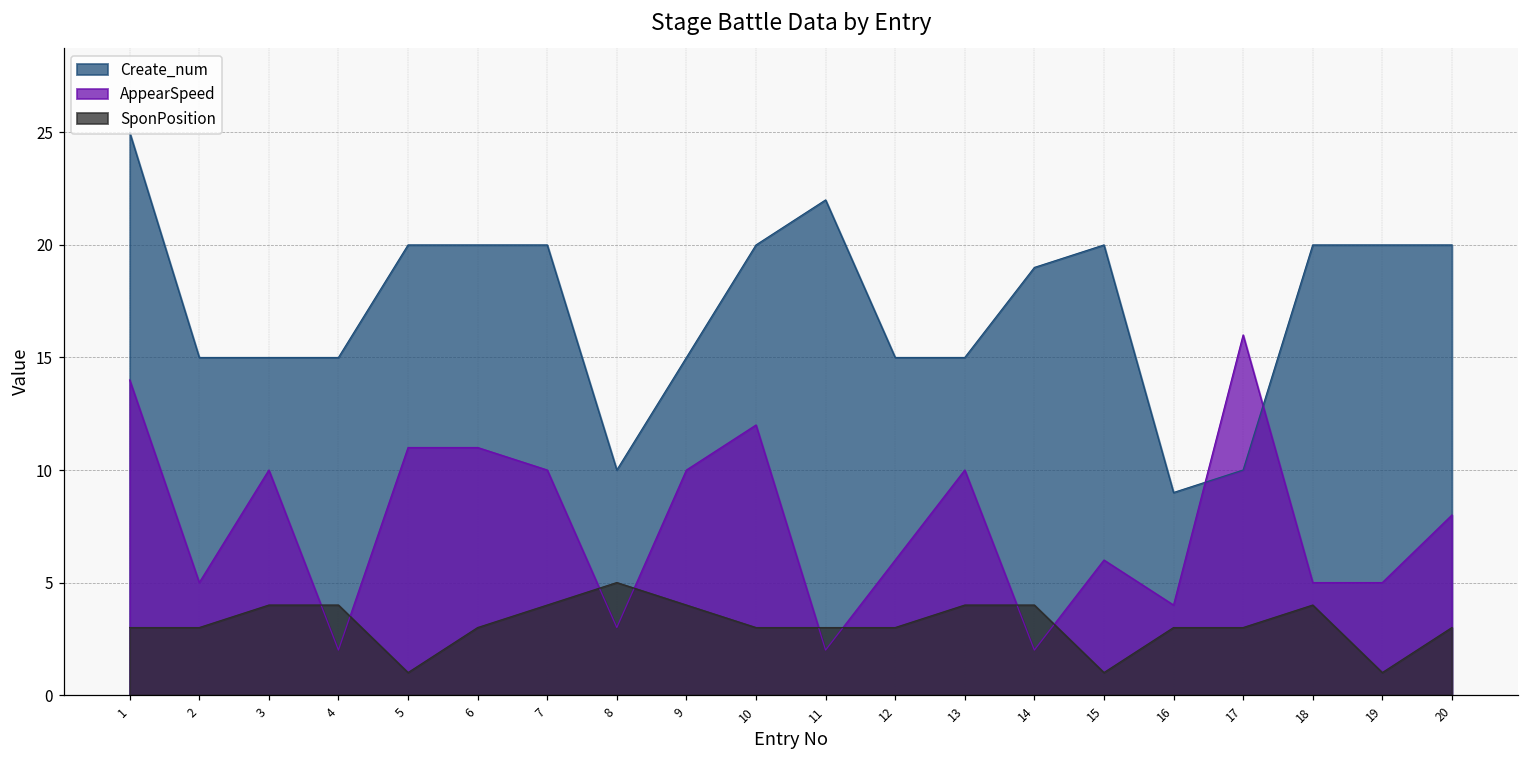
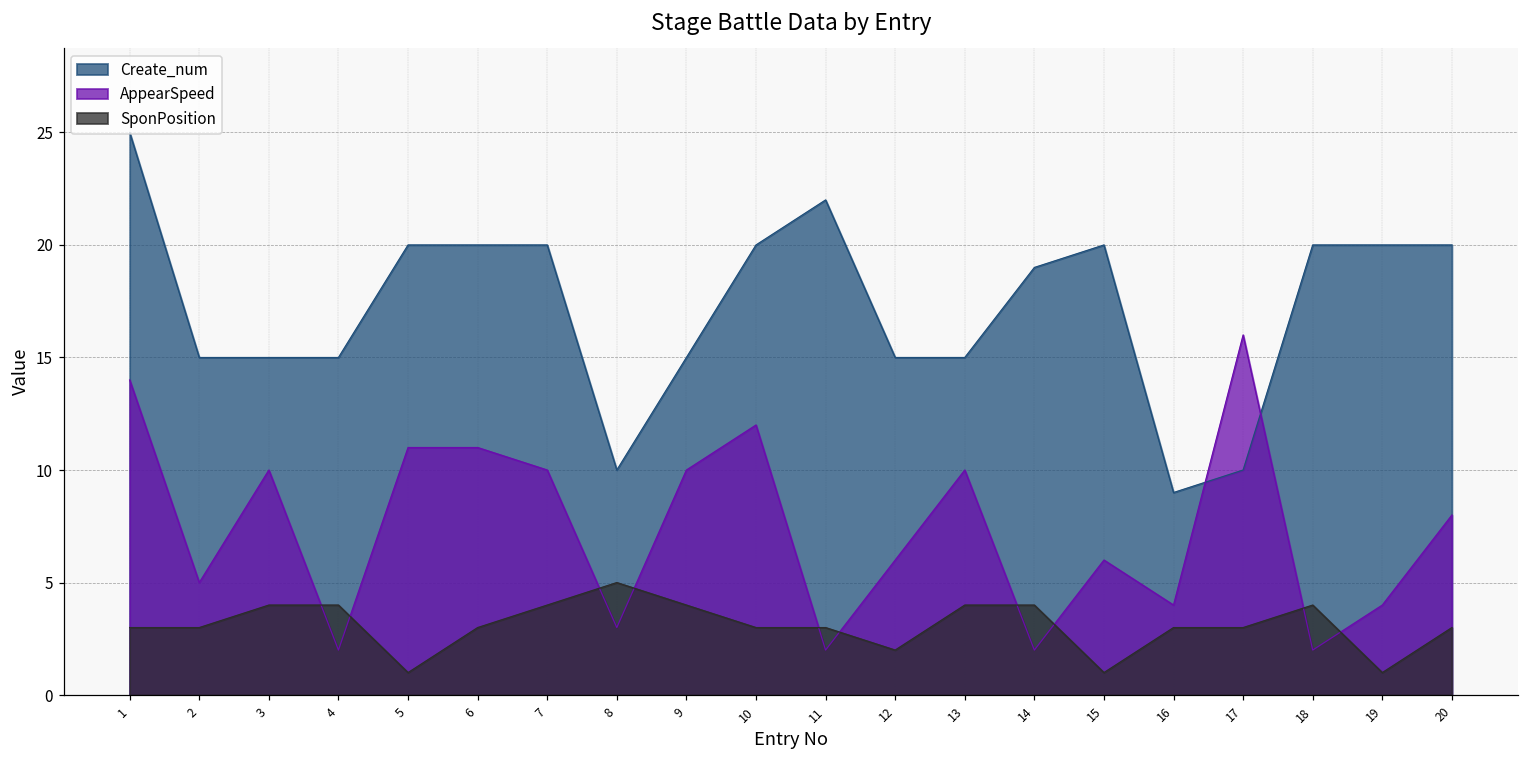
  {
    "Create_num": {
      "1": 25,
      "2": 15,
      "3": 15,
      "4": 15,
      "5": 20,
      "6": 20,
      "7": 20,
      "8": 10,
      "9": 15,
      "10": 20,
      "11": 22,
      "12": 15,
      "13": 15,
      "14": 19,
      "15": 20,
      "16": 9,
      "17": 10,
      "18": 20,
      "19": 20,
      "20": 20
    },
    "AppearSpeed": {
      "1": 14,
      "2": 5,
      "3": 10,
      "4": 2,
      "5": 11,
      "6": 11,
      "7": 10,
      "8": 3,
      "9": 10,
      "10": 12,
      "11": 2,
      "12": 6,
      "13": 10,
      "14": 2,
      "15": 6,
      "16": 4,
      "17": 16,
-     "18": 5,
-     "19": 5,
+     "18": 2,
+     "19": 4,
      "20": 8
    },
    "SponPosition": {
      "1": 3,
      "2": 3,
      "3": 4,
      "4": 4,
      "5": 1,
      "6": 3,
      "7": 4,
      "8": 5,
      "9": 4,
      "10": 3,
      "11": 3,
-     "12": 3,
+     "12": 2,
      "13": 4,
      "14": 4,
      "15": 1,
      "16": 3,
      "17": 3,
      "18": 4,
      "19": 1,
      "20": 3
    }
  }
